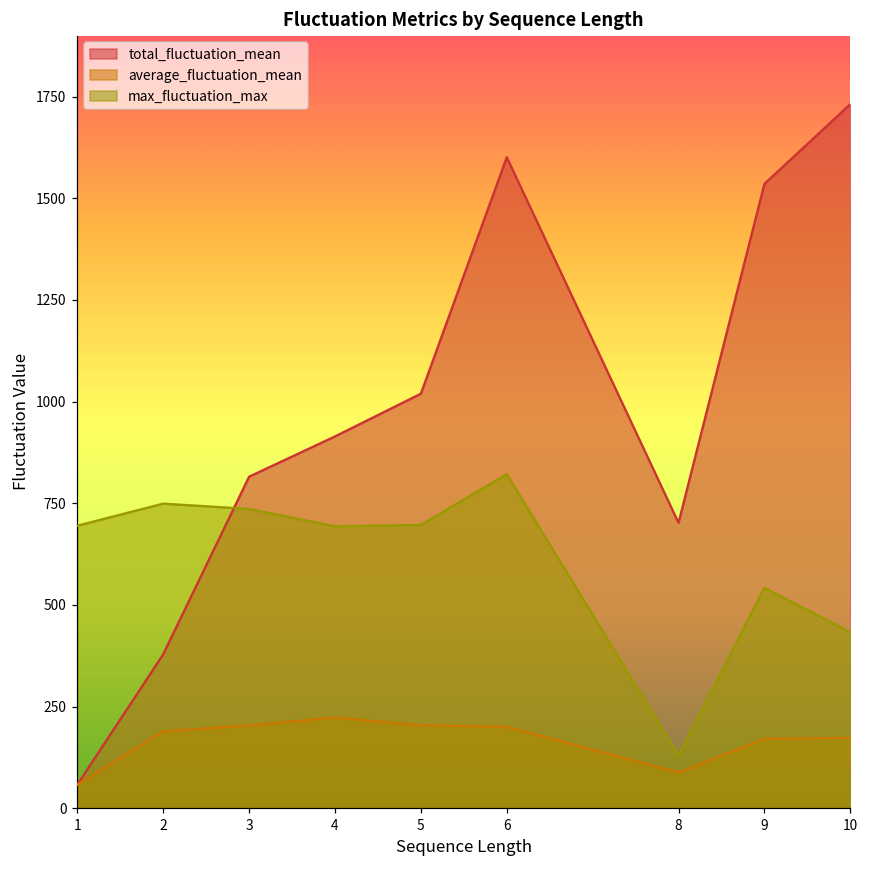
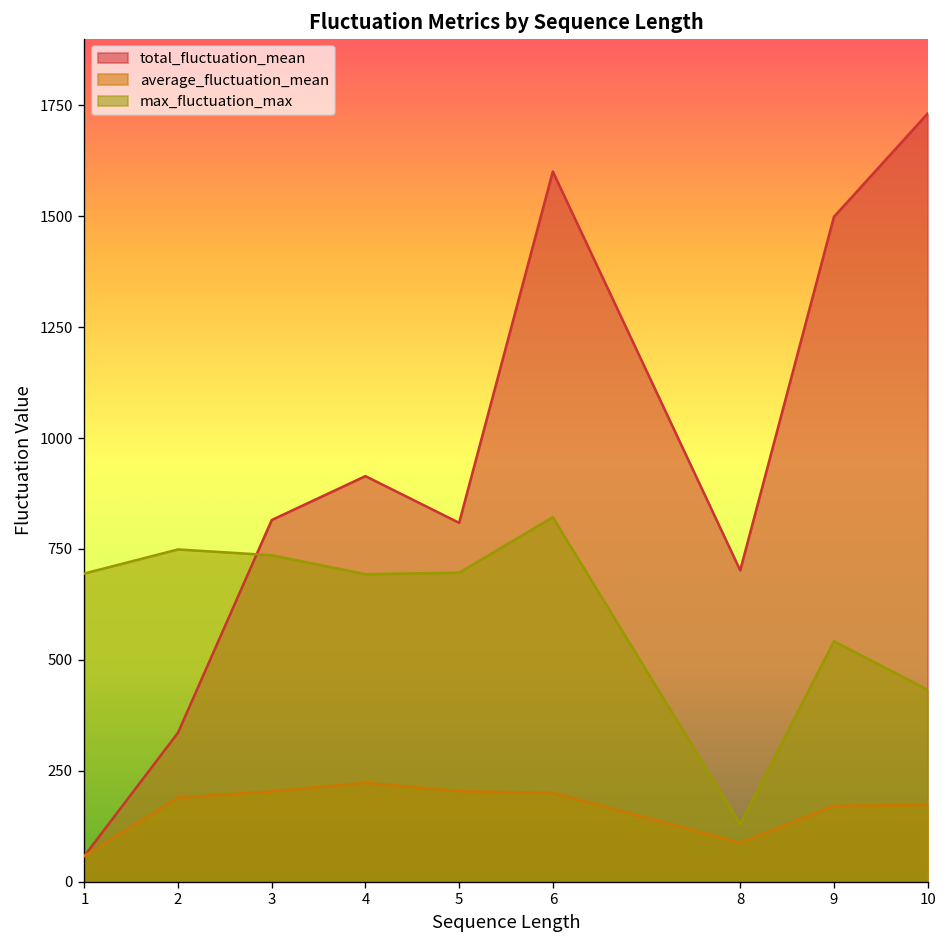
  {
    "total_fluctuation_mean": {
-     "2": 380,
+     "2": 340,
      "3": 820,
      "4": 910,
-     "5": 1020,
+     "5": 810,
      "6": 1600,
      "8": 700,
-     "9": 1540,
+     "9": 1500,
      "10": 1730
    }
  }
